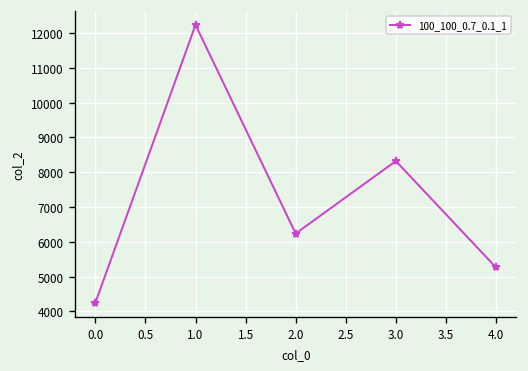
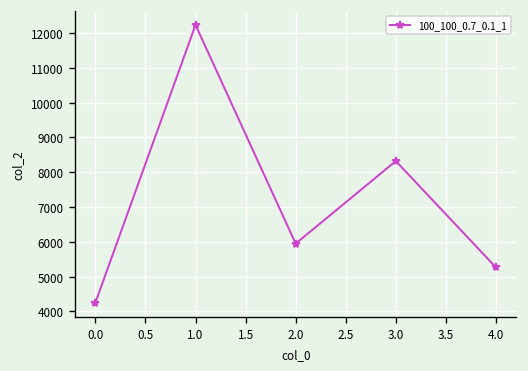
  {
    "0.0": 4200,
    "1.0": 12200,
-   "2.0": 6200,
+   "2.0": 5900,
    "3.0": 8300,
    "4.0": 5300
  }
